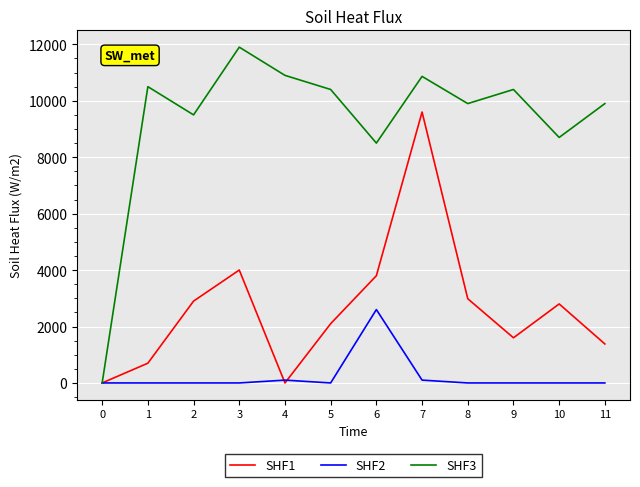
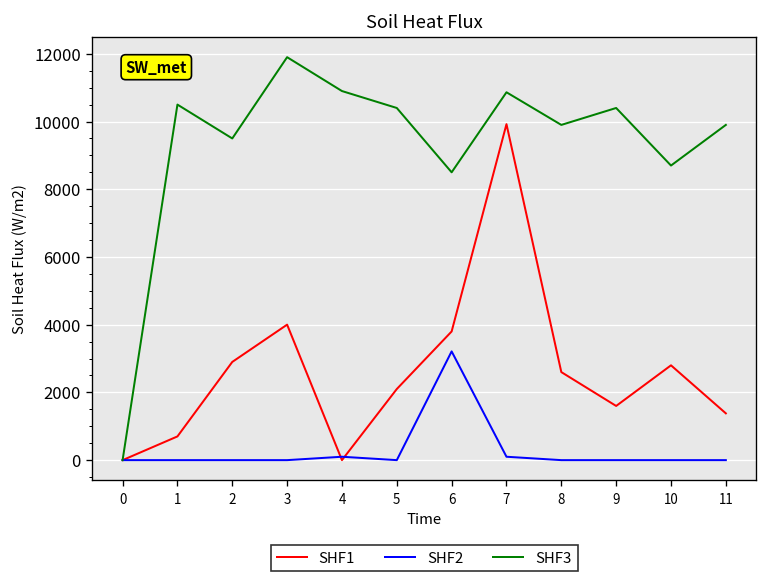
  {
    "SHF1": {
      "1": 700,
      "2": 2900,
      "3": 4000,
      "4": 0,
      "5": 2100,
      "6": 3800,
-     "7": 9600,
-     "8": 3000,
+     "7": 9900,
+     "8": 2600,
      "9": 1600,
      "10": 2800,
      "11": 1400
    },
    "SHF2": {
      "1": 0,
      "2": 0,
      "3": 0,
      "4": 100,
      "5": 0,
-     "6": 2600,
+     "6": 3200,
      "7": 100,
      "8": 0,
      "9": 0,
      "10": 0,
      "11": 0
    },
    "SHF3": {
      "1": 10500,
      "2": 9500,
      "3": 11900,
      "4": 10900,
      "5": 10400,
      "6": 8500,
      "7": 10900,
      "8": 9900,
      "9": 10400,
      "10": 8700,
      "11": 9900
    }
  }
